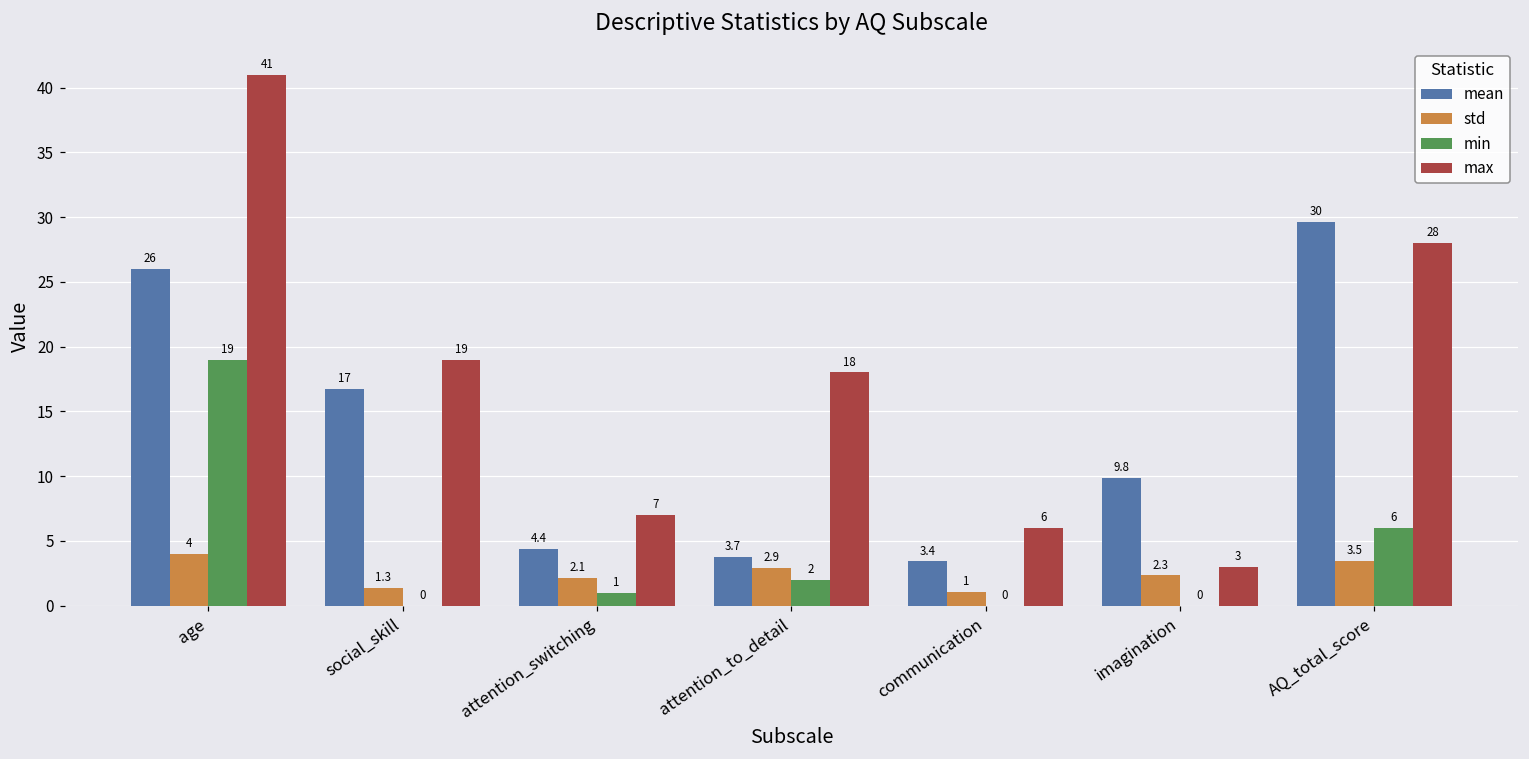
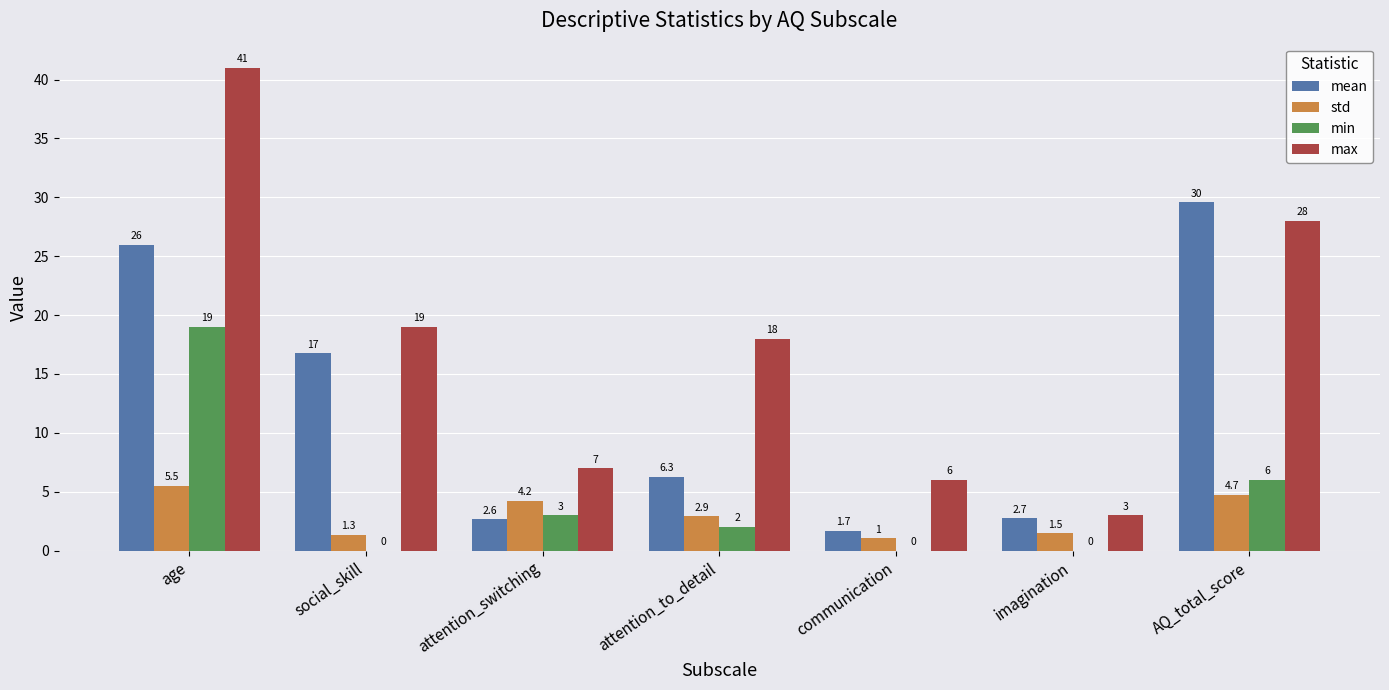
  {
    "mean": {
      "age": 26,
      "social_skill": 17,
-     "attention_switching": 4.4,
-     "attention_to_detail": 3.7,
-     "communication": 3.4,
-     "imagination": 9.8,
+     "attention_switching": 2.6,
+     "attention_to_detail": 6.3,
+     "communication": 1.7,
+     "imagination": 2.7,
      "AQ_total_score": 30
    },
    "std": {
-     "age": 4,
+     "age": 5.5,
      "social_skill": 1.3,
-     "attention_switching": 2.1,
+     "attention_switching": 4.2,
      "attention_to_detail": 2.9,
      "communication": 1,
-     "imagination": 2.3,
-     "AQ_total_score": 3.5
+     "imagination": 1.5,
+     "AQ_total_score": 4.7
    },
    "min": {
      "age": 19,
      "social_skill": 0,
-     "attention_switching": 1,
+     "attention_switching": 3,
      "attention_to_detail": 2,
      "communication": 0,
      "imagination": 0,
      "AQ_total_score": 6
    },
    "max": {
      "age": 41,
      "social_skill": 19,
      "attention_switching": 7,
      "attention_to_detail": 18,
      "communication": 6,
      "imagination": 3,
      "AQ_total_score": 28
    }
  }
